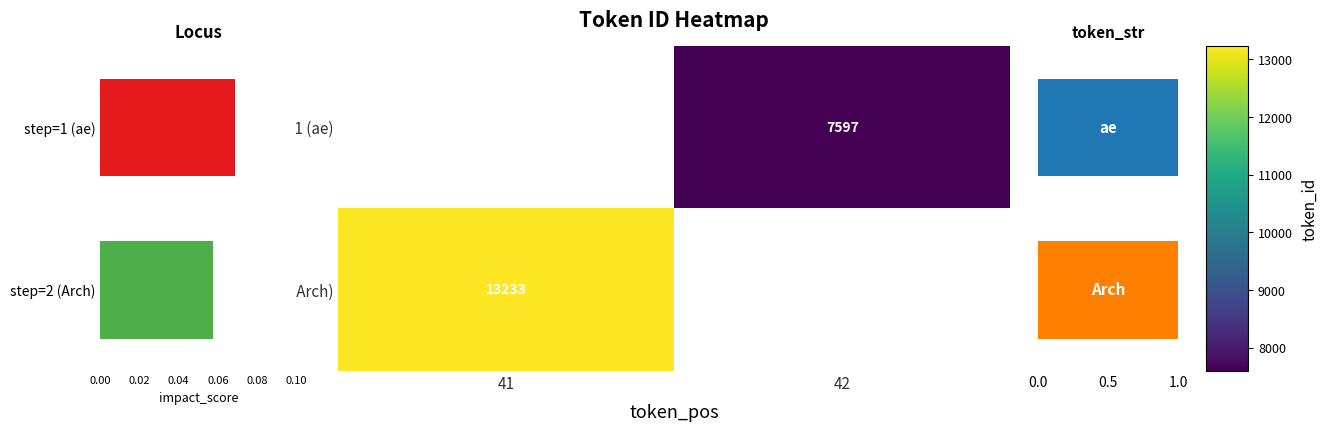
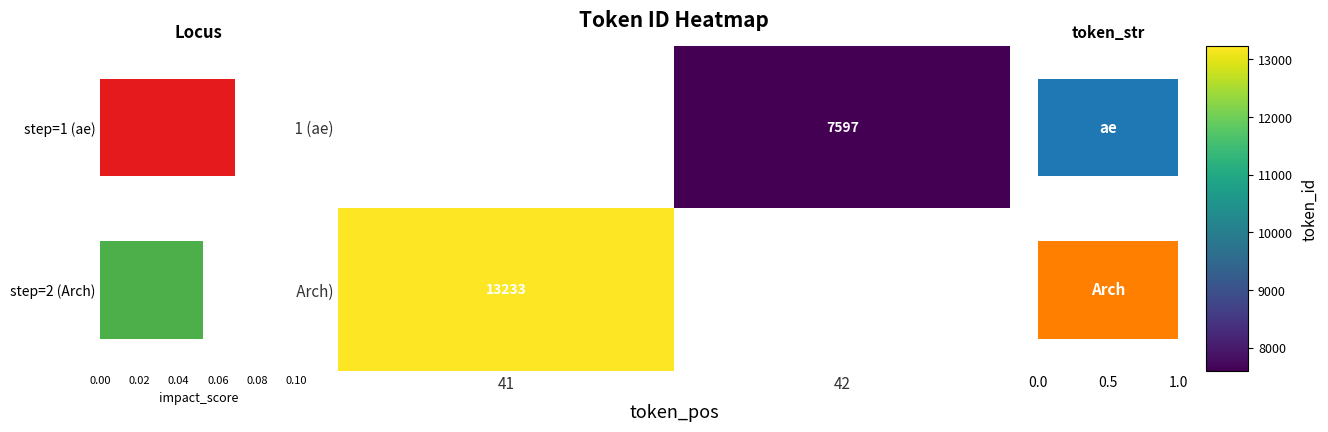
  {
    "Locus": {
      "step=1 (ae)": 0.069,
-     "step=2 (Arch)": 0.058
+     "step=2 (Arch)": 0.052
    }
  }
